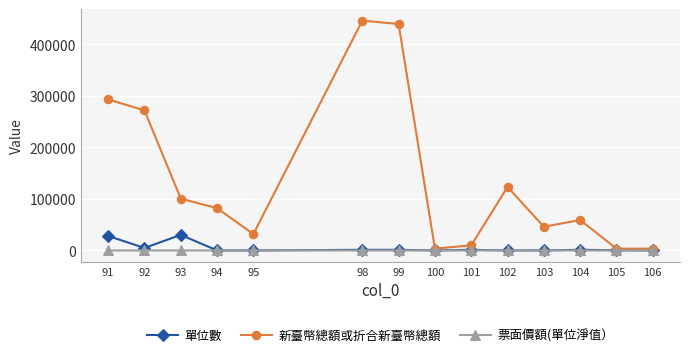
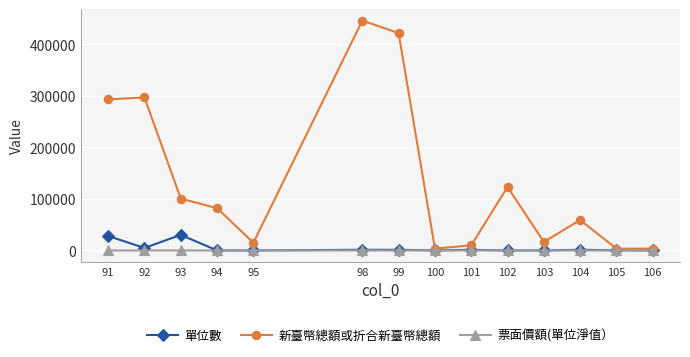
  {
    "單位數": {
      "91": 30000,
      "93": 30000
    },
    "新臺幣總額或折合新臺幣總額": {
      "91": 290000,
-     "92": 270000,
+     "92": 300000,
      "93": 100000,
      "94": 80000,
-     "95": 30000,
+     "95": 20000,
      "98": 450000,
-     "99": 440000,
+     "99": 420000,
      "101": 10000,
      "102": 120000,
-     "103": 50000,
+     "103": 20000,
      "104": 60000
    },
    "票面價額(單位淨值）": {
      "91": 0,
      "93": 0
    }
  }
